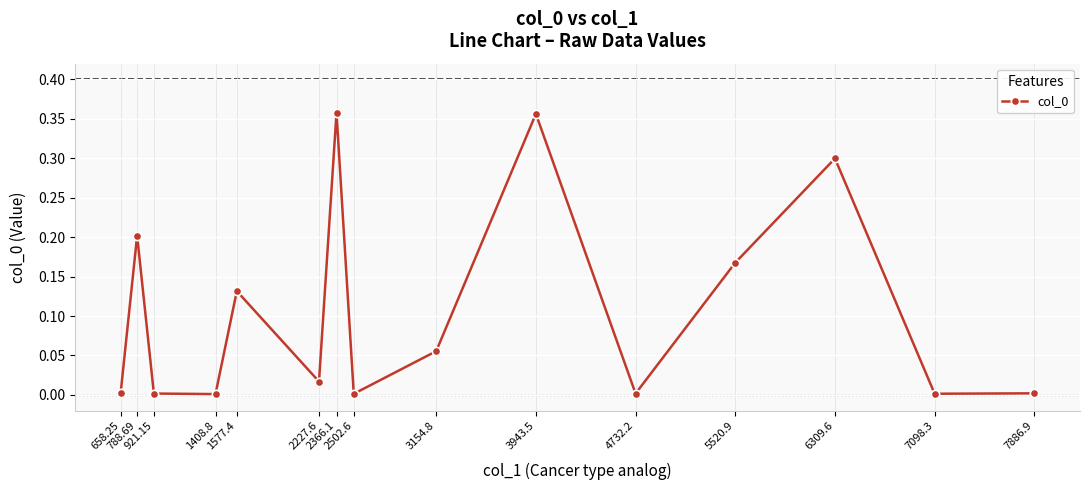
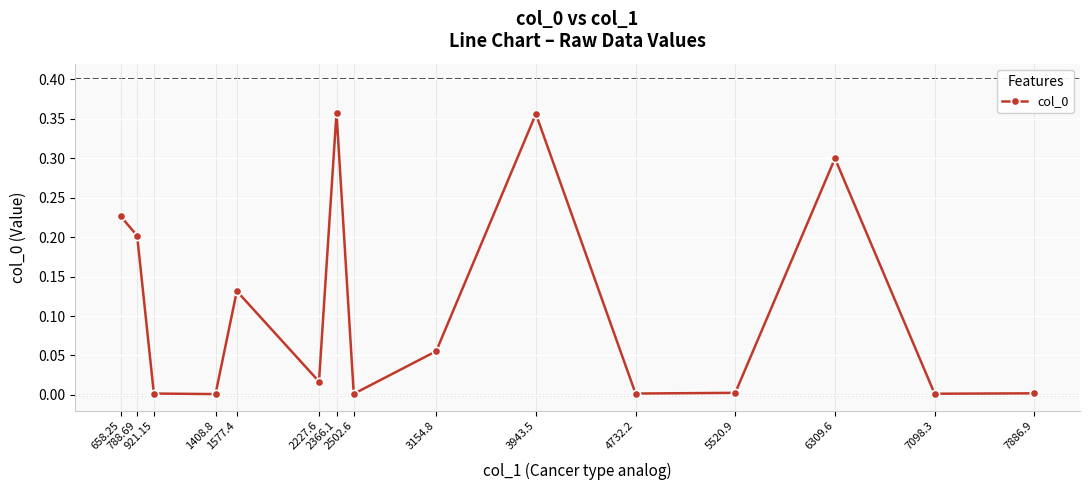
  {
-   "658.25": 0.00,
+   "658.25": 0.23,
    "788.69": 0.20,
    "921.15": 0.00,
    "1408.8": 0.00,
    "1577.4": 0.13,
    "2227.6": 0.02,
    "2366.1": 0.36,
    "2502.6": 0.00,
    "3154.8": 0.06,
    "3943.5": 0.36,
    "4732.2": 0.00,
-   "5520.9": 0.17,
+   "5520.9": 0.00,
    "6309.6": 0.30,
    "7098.3": 0.00,
    "7886.9": 0.00
  }
